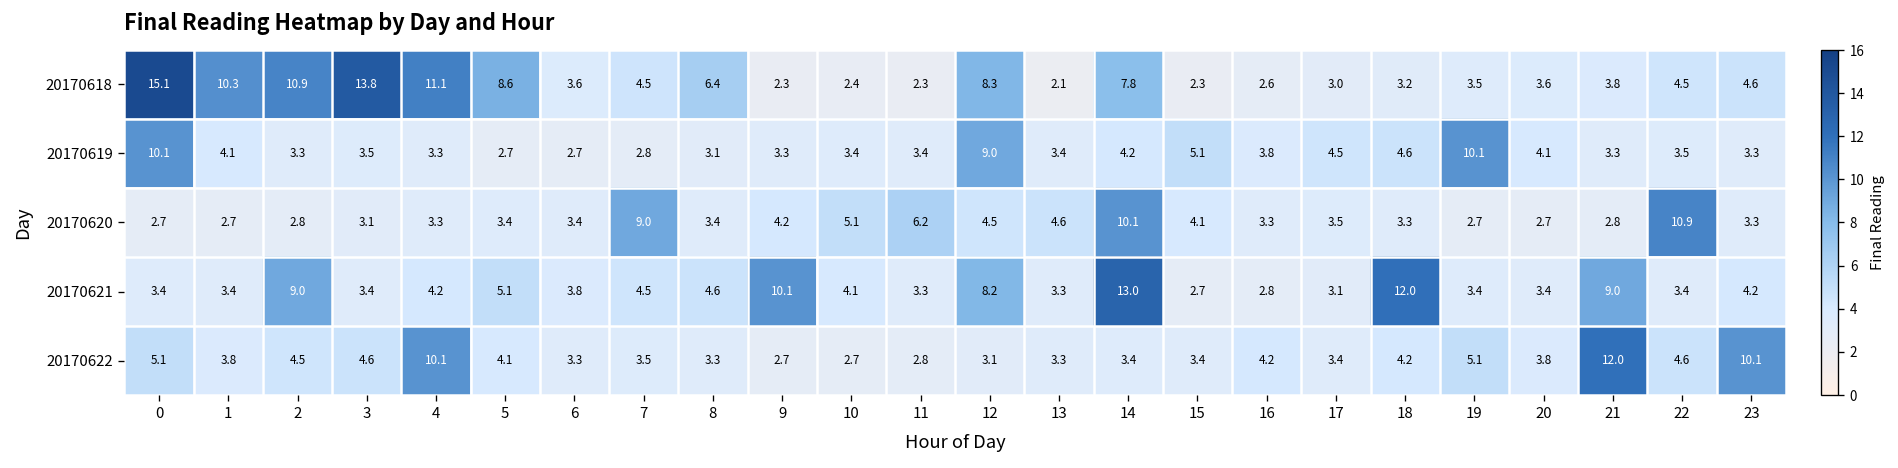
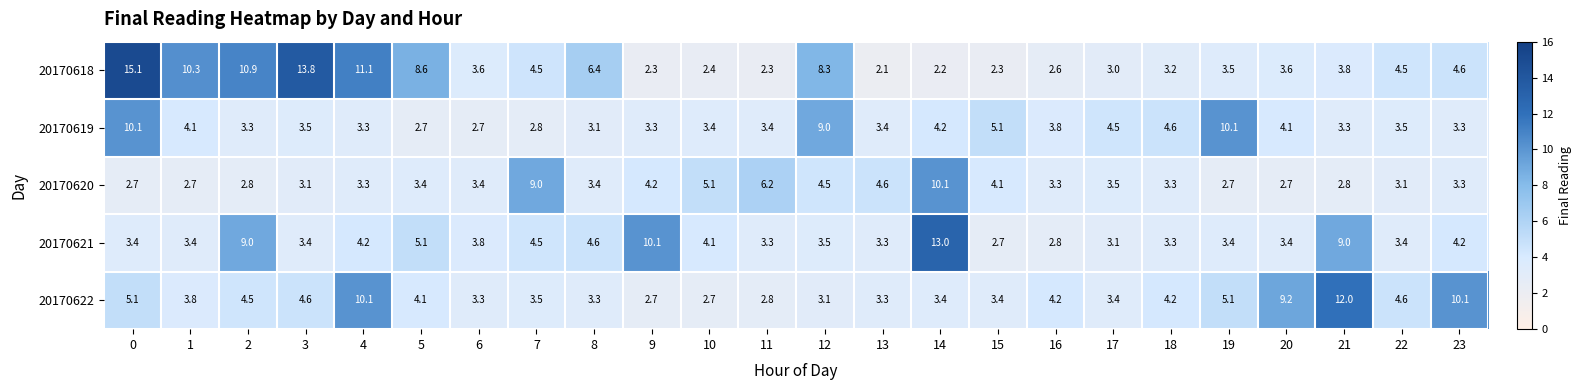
  {
    "20170618": {
      "0": 15.1,
      "1": 10.3,
      "2": 10.9,
      "3": 13.8,
      "4": 11.1,
      "5": 8.6,
      "6": 3.6,
      "7": 4.5,
      "8": 6.4,
      "9": 2.3,
      "10": 2.4,
      "11": 2.3,
      "12": 8.3,
      "13": 2.1,
-     "14": 7.8,
+     "14": 2.2,
      "15": 2.3,
      "16": 2.6,
      "17": 3.0,
      "18": 3.2,
      "19": 3.5,
      "20": 3.6,
      "21": 3.8,
      "22": 4.5,
      "23": 4.6
    },
    "20170619": {
      "0": 10.1,
      "1": 4.1,
      "2": 3.3,
      "3": 3.5,
      "4": 3.3,
      "5": 2.7,
      "6": 2.7,
      "7": 2.8,
      "8": 3.1,
      "9": 3.3,
      "10": 3.4,
      "11": 3.4,
      "12": 9.0,
      "13": 3.4,
      "14": 4.2,
      "15": 5.1,
      "16": 3.8,
      "17": 4.5,
      "18": 4.6,
      "19": 10.1,
      "20": 4.1,
      "21": 3.3,
      "22": 3.5,
      "23": 3.3
    },
    "20170620": {
      "0": 2.7,
      "1": 2.7,
      "2": 2.8,
      "3": 3.1,
      "4": 3.3,
      "5": 3.4,
      "6": 3.4,
      "7": 9.0,
      "8": 3.4,
      "9": 4.2,
      "10": 5.1,
      "11": 6.2,
      "12": 4.5,
      "13": 4.6,
      "14": 10.1,
      "15": 4.1,
      "16": 3.3,
      "17": 3.5,
      "18": 3.3,
      "19": 2.7,
      "20": 2.7,
      "21": 2.8,
-     "22": 10.9,
+     "22": 3.1,
      "23": 3.3
    },
    "20170621": {
      "0": 3.4,
      "1": 3.4,
      "2": 9.0,
      "3": 3.4,
      "4": 4.2,
      "5": 5.1,
      "6": 3.8,
      "7": 4.5,
      "8": 4.6,
      "9": 10.1,
      "10": 4.1,
      "11": 3.3,
-     "12": 8.2,
+     "12": 3.5,
      "13": 3.3,
      "14": 13.0,
      "15": 2.7,
      "16": 2.8,
      "17": 3.1,
-     "18": 12.0,
+     "18": 3.3,
      "19": 3.4,
      "20": 3.4,
      "21": 9.0,
      "22": 3.4,
      "23": 4.2
    },
    "20170622": {
      "0": 5.1,
      "1": 3.8,
      "2": 4.5,
      "3": 4.6,
      "4": 10.1,
      "5": 4.1,
      "6": 3.3,
      "7": 3.5,
      "8": 3.3,
      "9": 2.7,
      "10": 2.7,
      "11": 2.8,
      "12": 3.1,
      "13": 3.3,
      "14": 3.4,
      "15": 3.4,
      "16": 4.2,
      "17": 3.4,
      "18": 4.2,
      "19": 5.1,
-     "20": 3.8,
+     "20": 9.2,
      "21": 12.0,
      "22": 4.6,
      "23": 10.1
    }
  }
